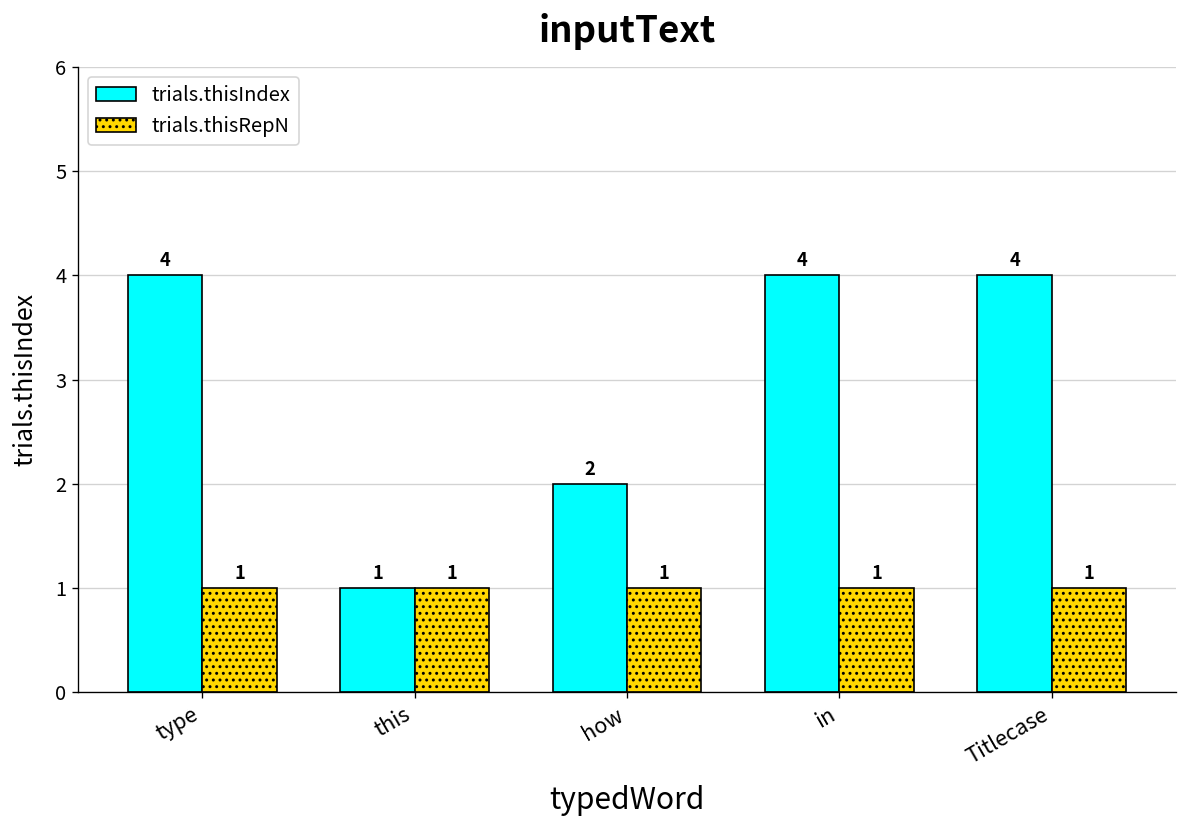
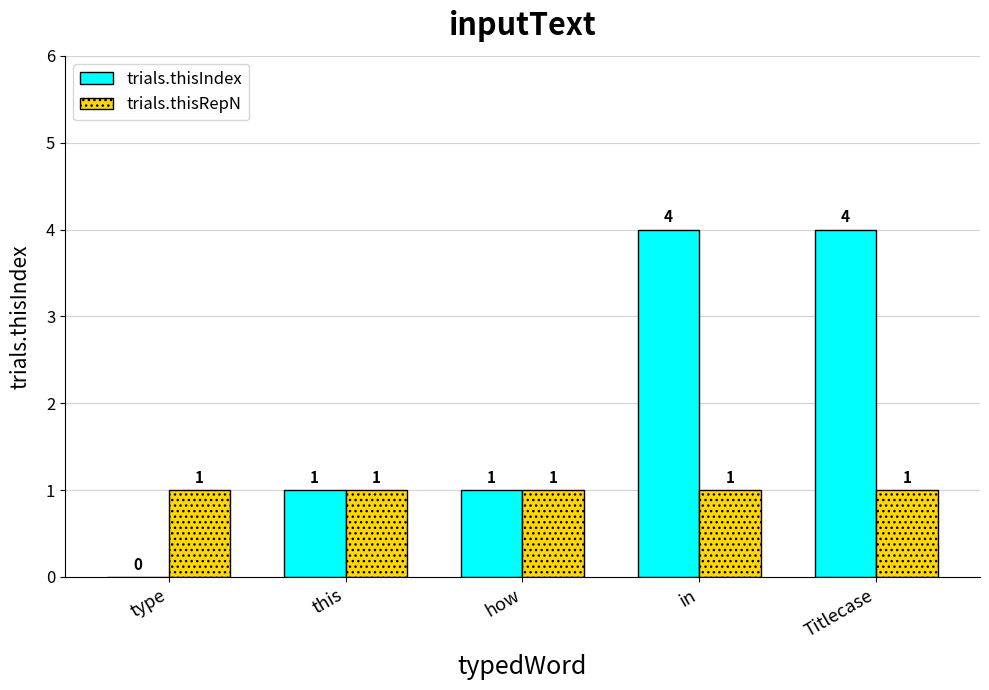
  {
    "trials.thisIndex": {
-     "type": 4,
+     "type": 0,
      "this": 1,
-     "how": 2,
+     "how": 1,
      "in": 4,
      "Titlecase": 4
    },
    "trials.thisRepN": {
      "type": 1,
      "this": 1,
      "how": 1,
      "in": 1,
      "Titlecase": 1
    }
  }
